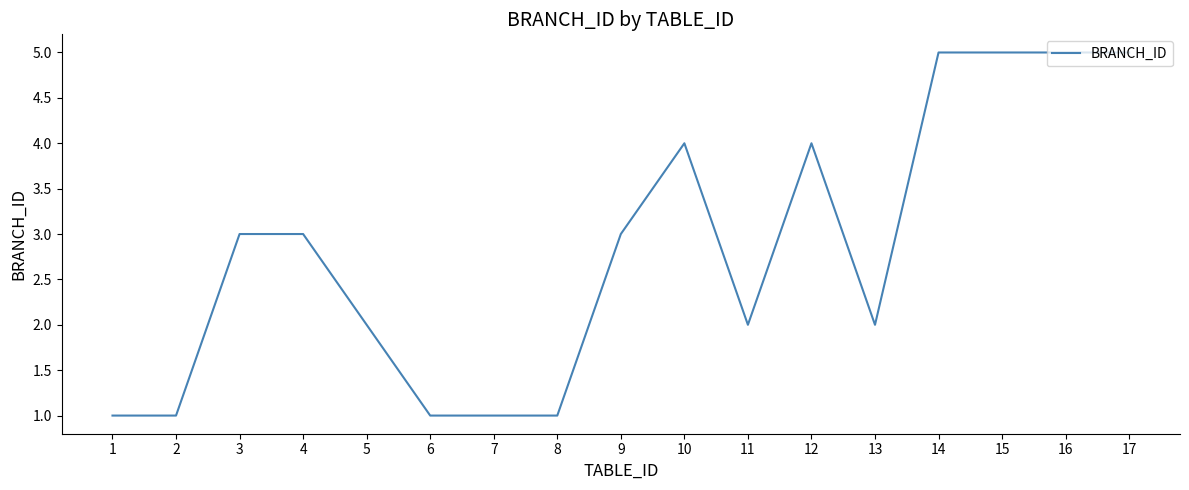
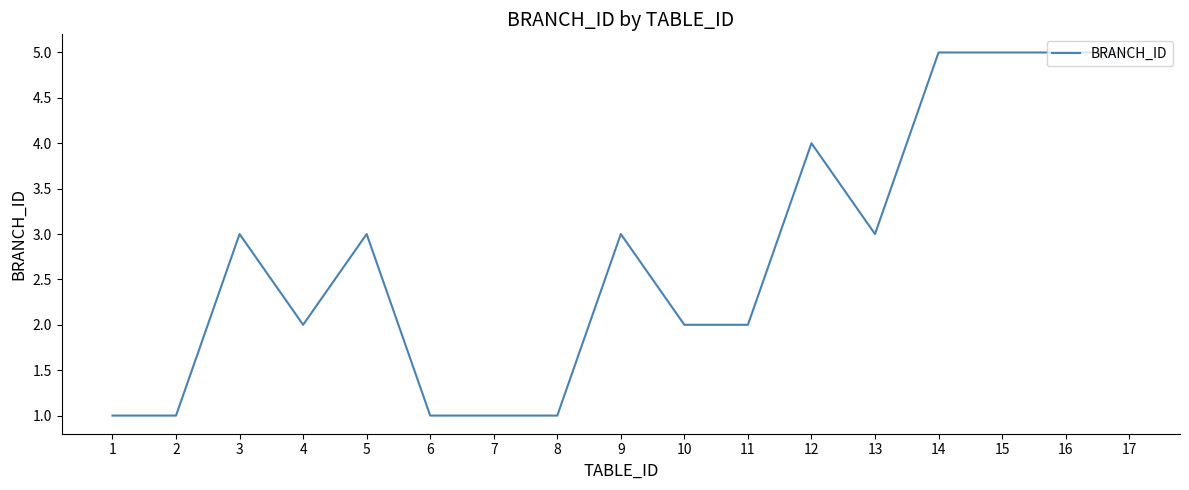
  {
    "1": 1,
    "2": 1,
    "3": 3,
-   "4": 3,
-   "5": 2,
+   "4": 2,
+   "5": 3,
    "6": 1,
    "7": 1,
    "8": 1,
    "9": 3,
-   "10": 4,
+   "10": 2,
    "11": 2,
    "12": 4,
-   "13": 2,
+   "13": 3,
    "14": 5,
    "15": 5
  }
